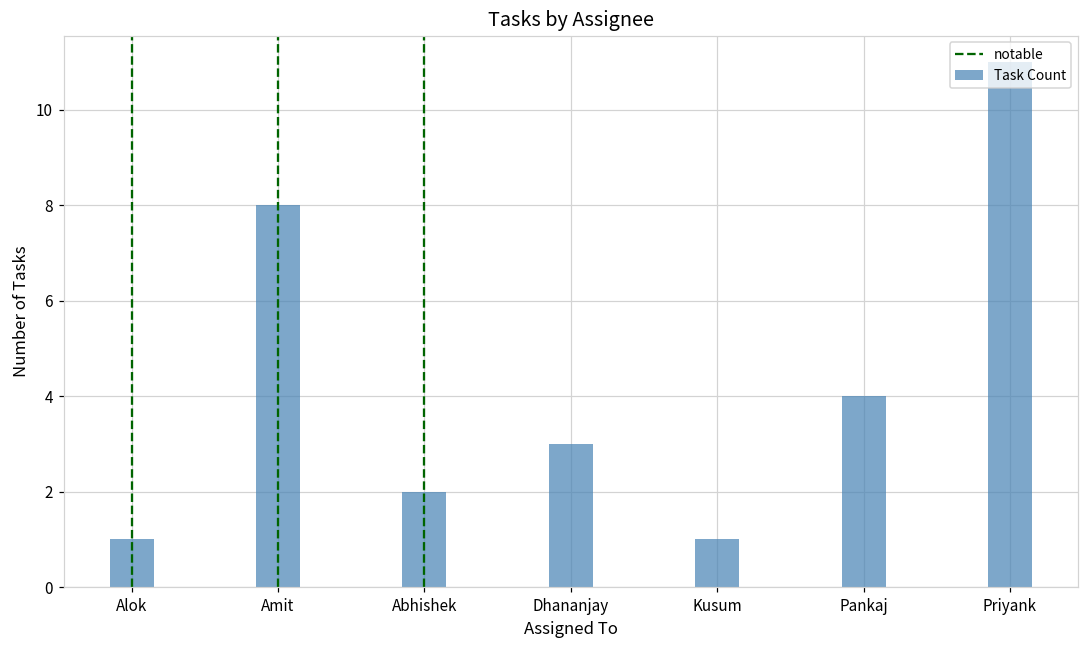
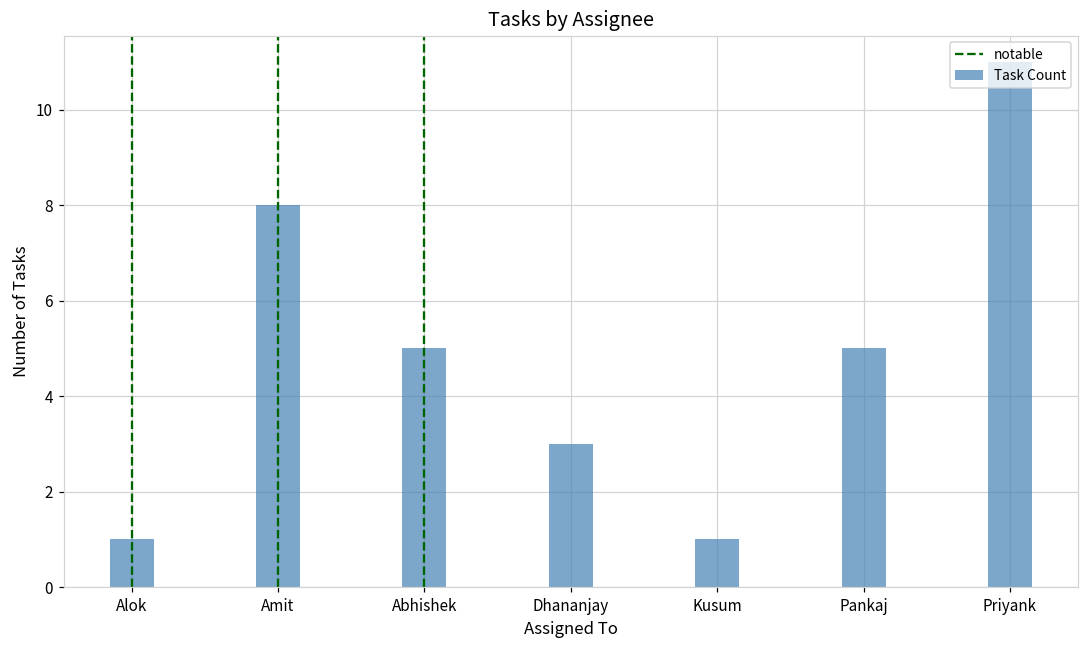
  {
    "Alok": 1,
    "Amit": 8,
-   "Abhishek": 2,
+   "Abhishek": 5,
    "Dhananjay": 3,
    "Kusum": 1,
-   "Pankaj": 4
+   "Pankaj": 5
  }
